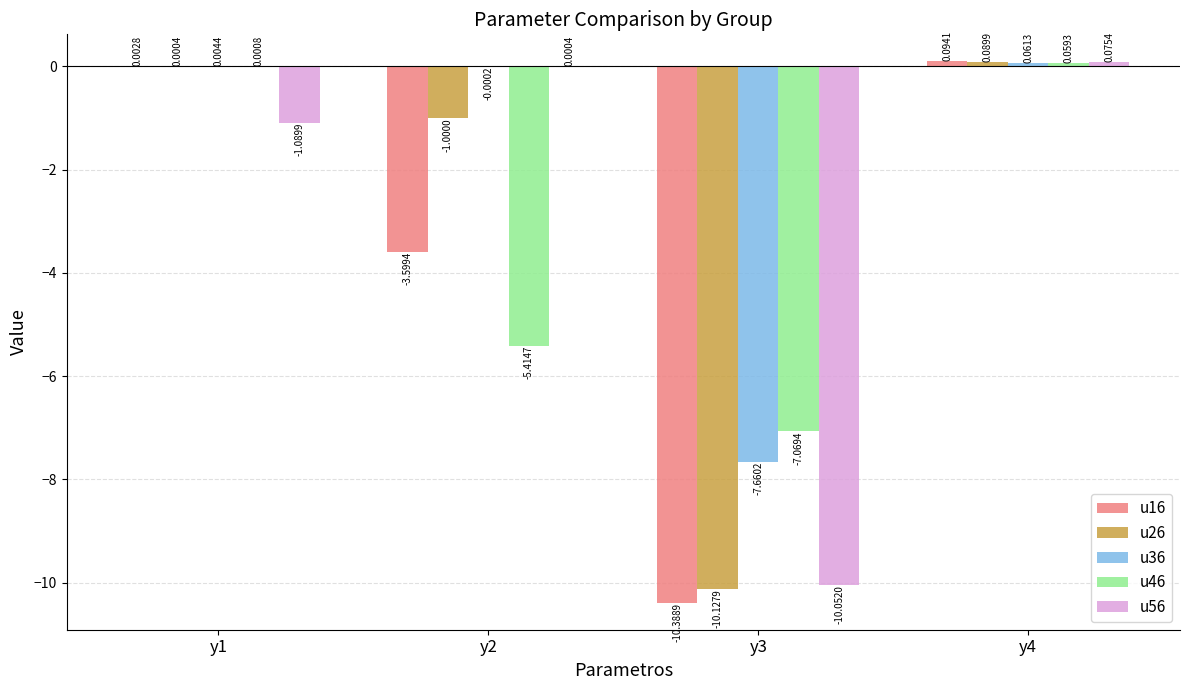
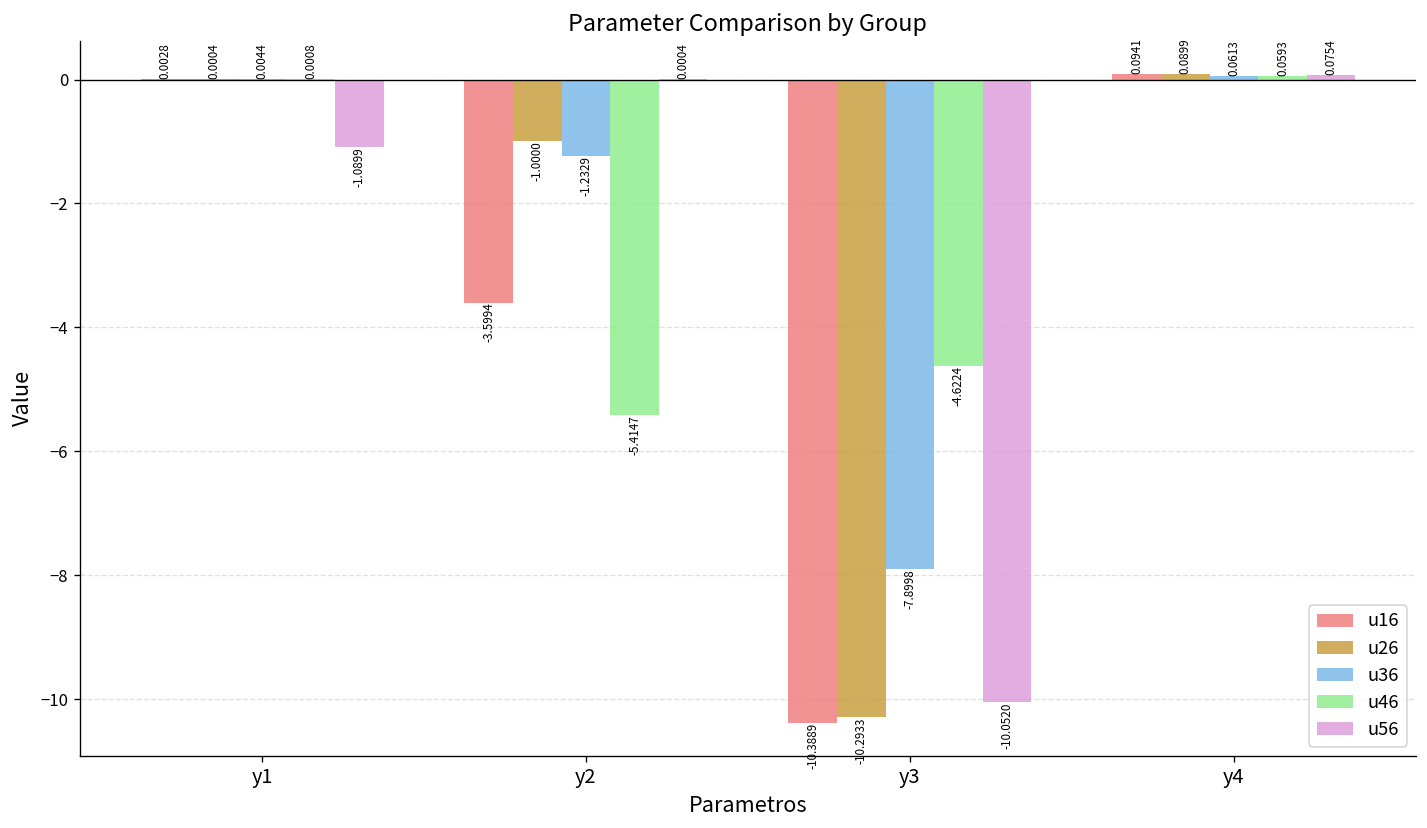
  {
    "u16": {
      "y1": 0.0028,
      "y2": -3.5994,
      "y3": -10.3889,
      "y4": 0.0941
    },
    "u26": {
      "y1": 0.0004,
      "y2": -1.0000,
-     "y3": -10.1279,
+     "y3": -10.2933,
      "y4": 0.0899
    },
    "u36": {
      "y1": 0.0044,
-     "y2": -0.0002,
-     "y3": -7.6602,
+     "y2": -1.2329,
+     "y3": -7.8998,
      "y4": 0.0613
    },
    "u46": {
      "y1": 0.0008,
      "y2": -5.4147,
-     "y3": -7.0694,
+     "y3": -4.6224,
      "y4": 0.0593
    },
    "u56": {
      "y1": -1.0899,
      "y2": 0.0004,
      "y3": -10.0520,
      "y4": 0.0754
    }
  }
